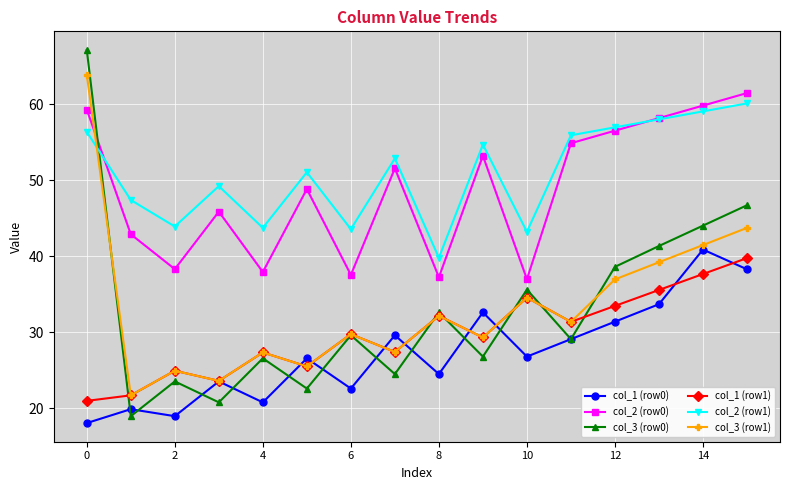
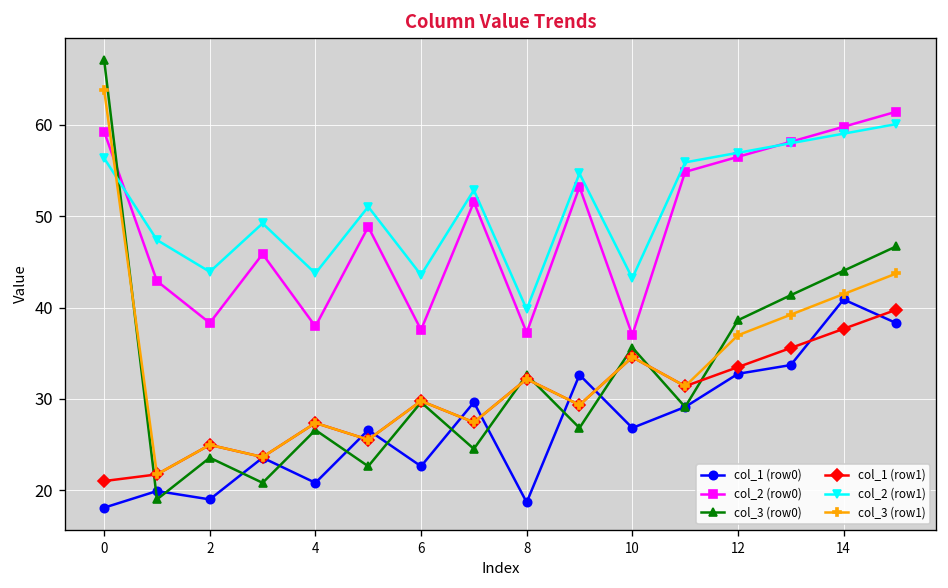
  {
    "col_1 (row0)": {
      "0": 18,
      "2": 19,
      "4": 21,
      "6": 23,
-     "8": 25,
+     "8": 19,
      "10": 27,
-     "12": 31,
+     "12": 33,
      "14": 41
    },
    "col_2 (row0)": {
      "0": 59,
      "2": 38,
      "4": 38,
      "6": 38,
      "8": 37,
      "10": 37,
      "12": 57,
      "14": 60
    },
    "col_3 (row0)": {
      "0": 67,
      "2": 24,
      "4": 27,
      "8": 33,
      "10": 36,
      "12": 39,
      "14": 44
    },
    "col_1 (row1)": {
      "0": 21,
      "12": 33,
      "14": 38
    },
    "col_2 (row1)": {
      "0": 56,
      "2": 44,
      "4": 44,
      "6": 44,
      "8": 40,
      "10": 43,
      "12": 57,
      "14": 59
    },
    "col_3 (row1)": {
      "0": 64,
      "12": 37,
      "14": 41
    }
  }
